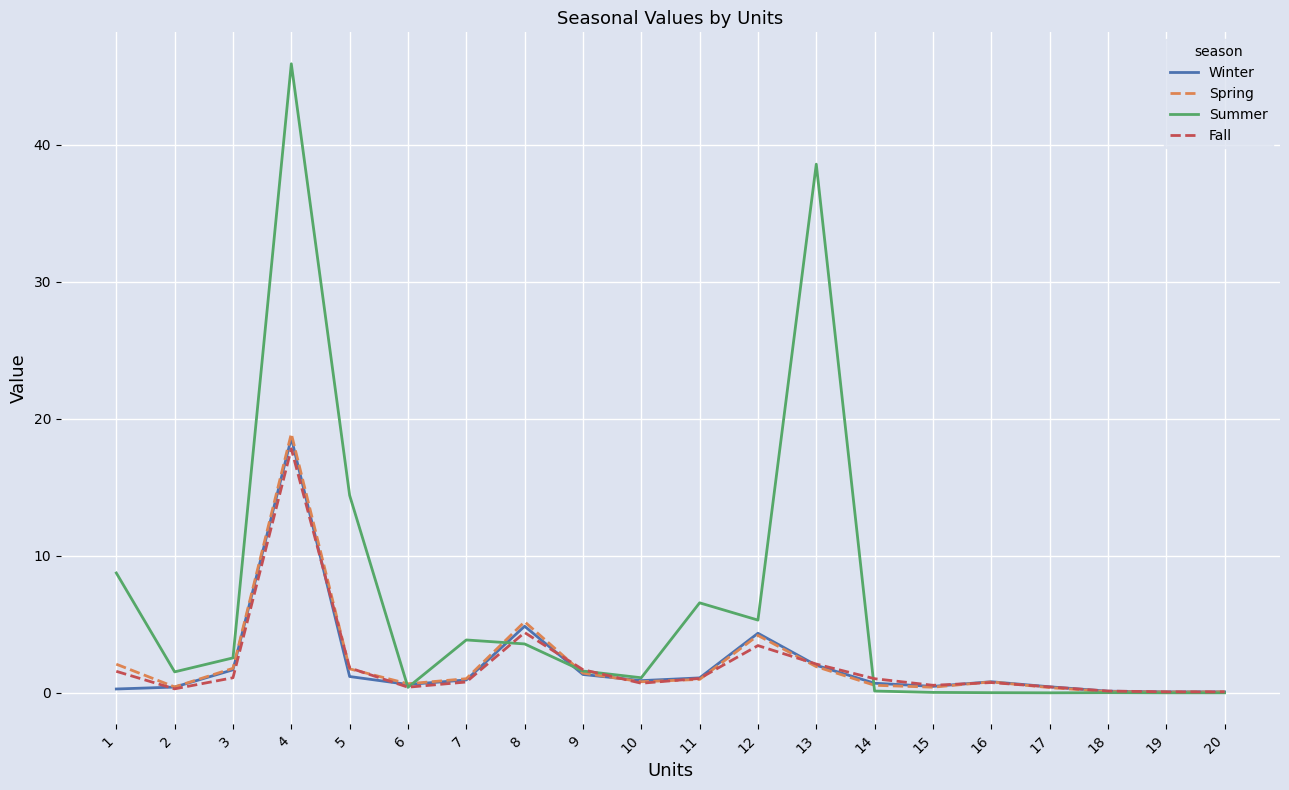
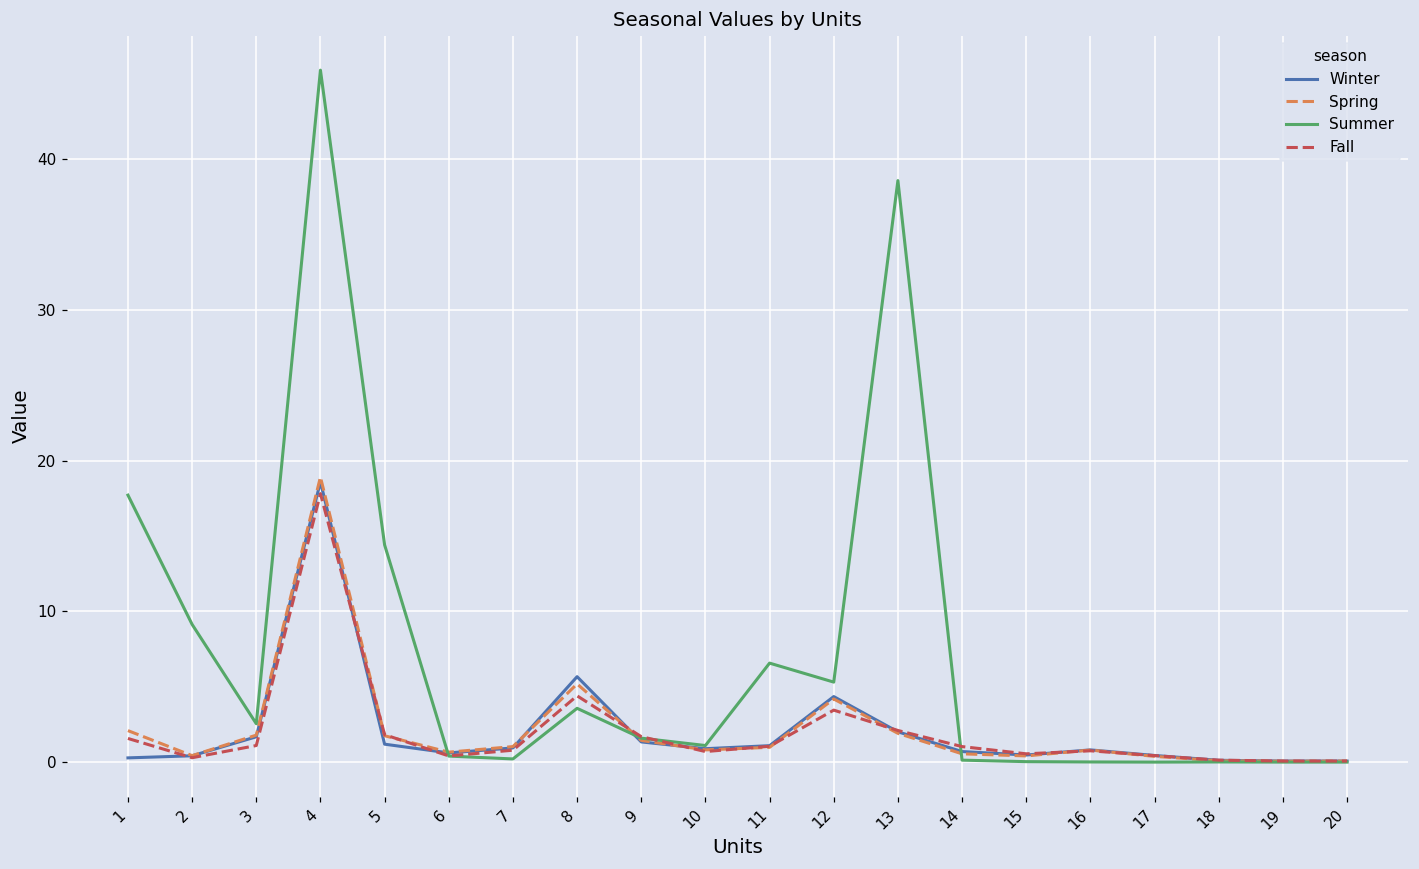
  {
    "Winter": {
      "1": 0.3,
      "4": 18.6,
      "5": 1.2,
-     "8": 4.9
+     "8": 5.7
    },
    "Summer": {
-     "1": 8.8,
-     "2": 1.5,
+     "1": 17.7,
+     "2": 9.1,
      "3": 2.6,
      "4": 45.9,
      "5": 14.4,
-     "7": 3.9,
+     "7": 0.2,
      "8": 3.6,
      "10": 1.1,
      "11": 6.6,
      "12": 5.3,
      "13": 38.6,
      "14": 0.1,
      "15": 0.0,
      "16": 0.0,
      "17": 0.0
    }
  }
